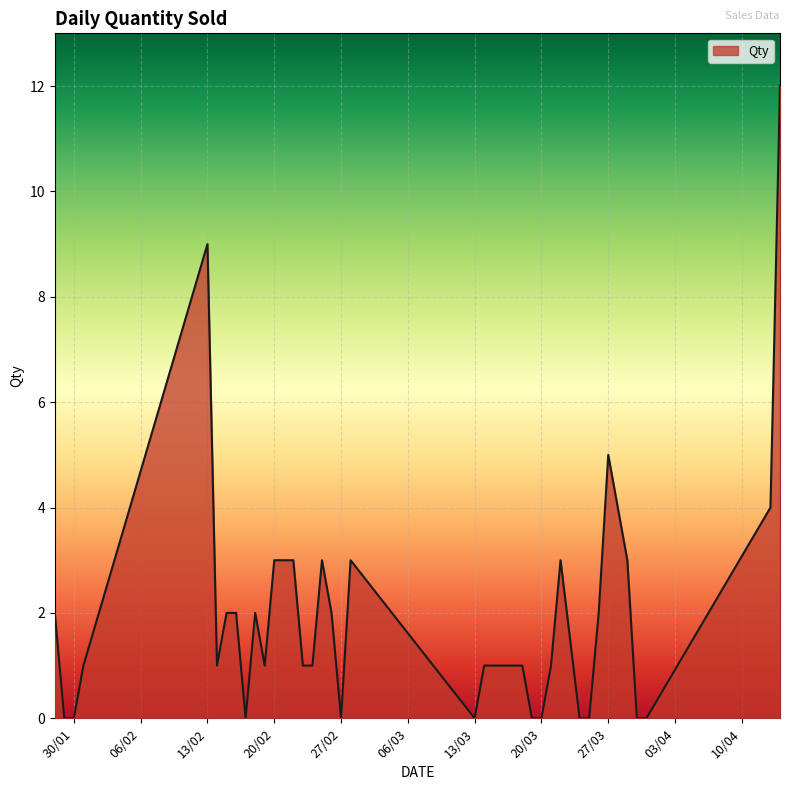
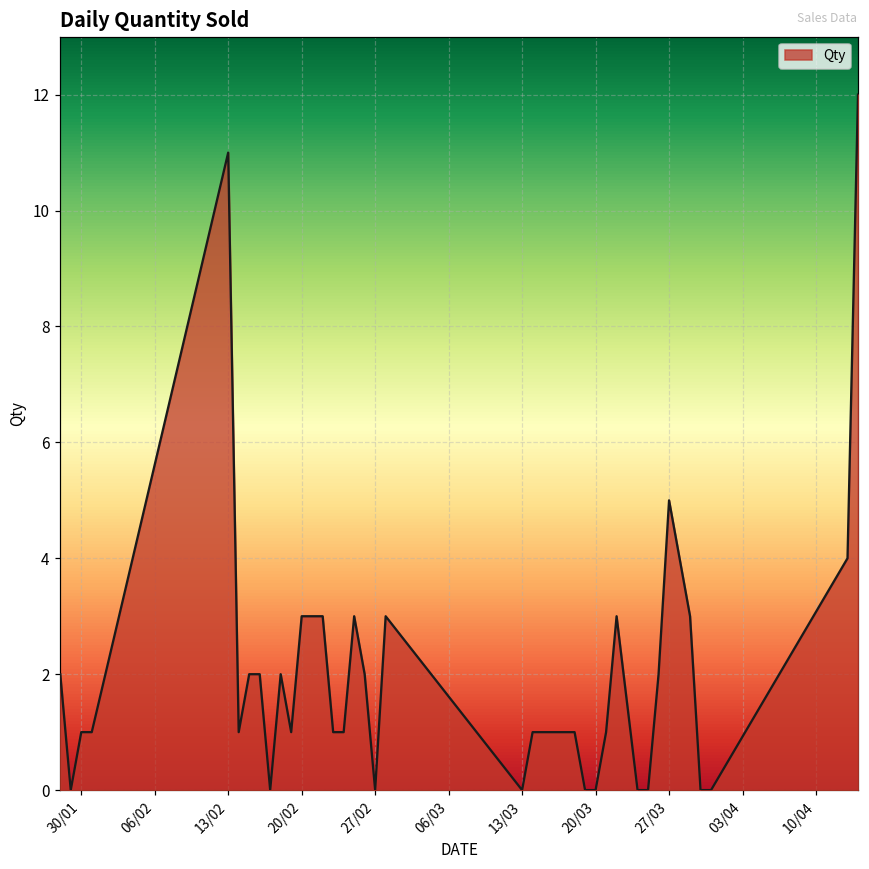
  {
-   "30/01": 0,
-   "13/02": 9,
+   "30/01": 1,
+   "13/02": 11,
    "20/02": 3,
    "27/02": 0,
    "13/03": 0,
    "20/03": 0,
    "27/03": 5
  }
